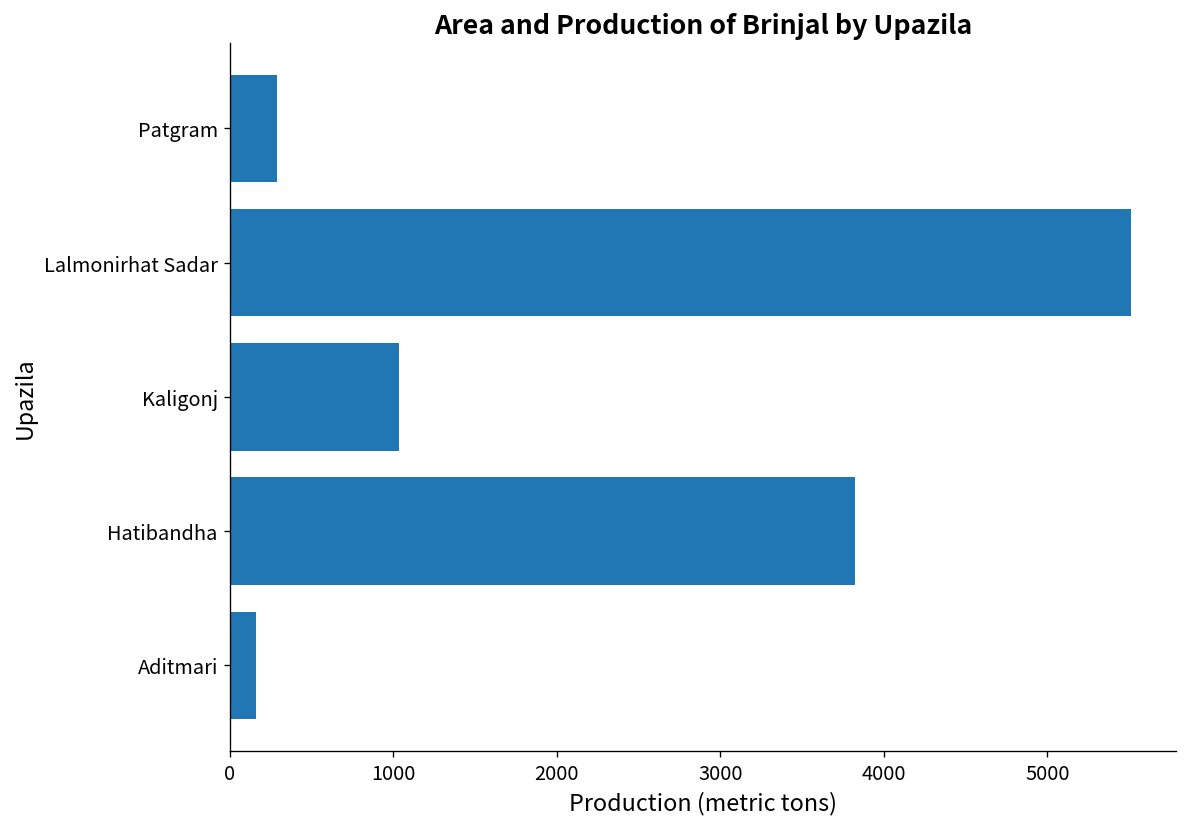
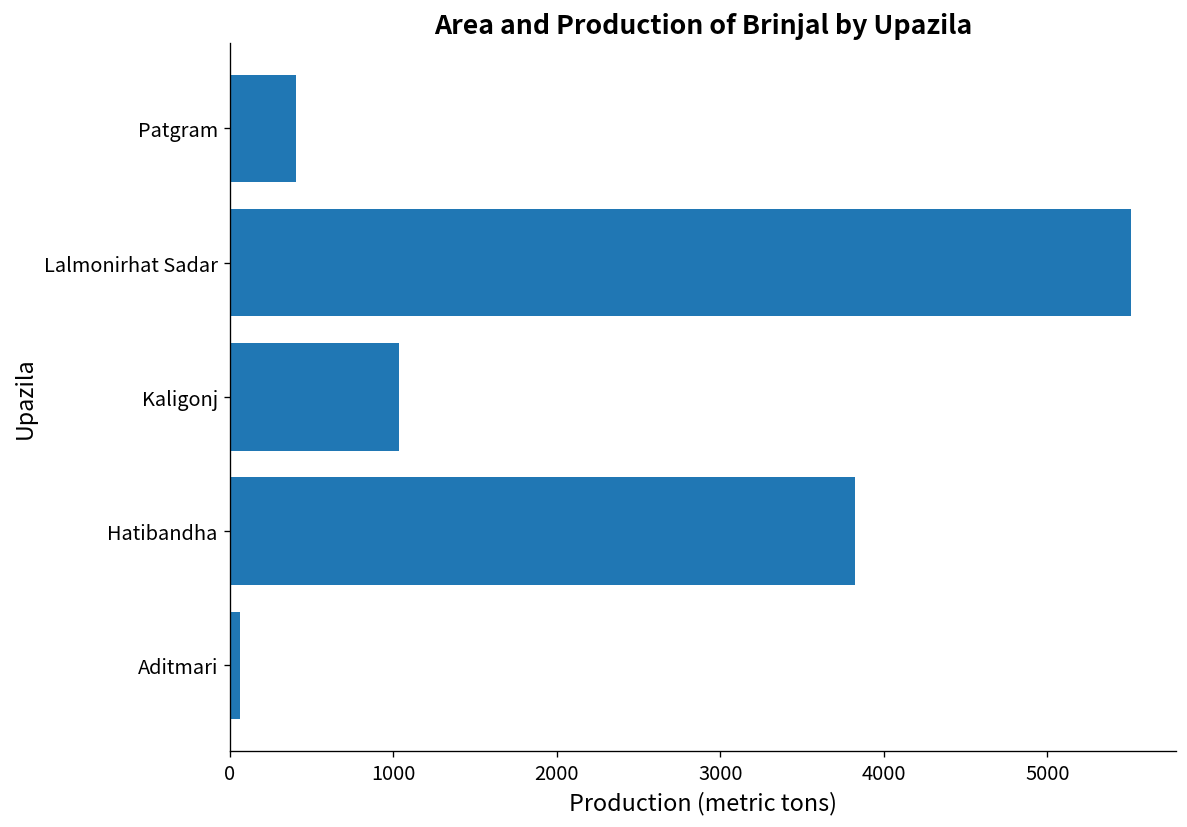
  {
-   "Patgram": 290,
+   "Patgram": 410,
    "Lalmonirhat Sadar": 5510,
    "Kaligonj": 1040,
    "Hatibandha": 3820,
-   "Aditmari": 160
+   "Aditmari": 70
  }
